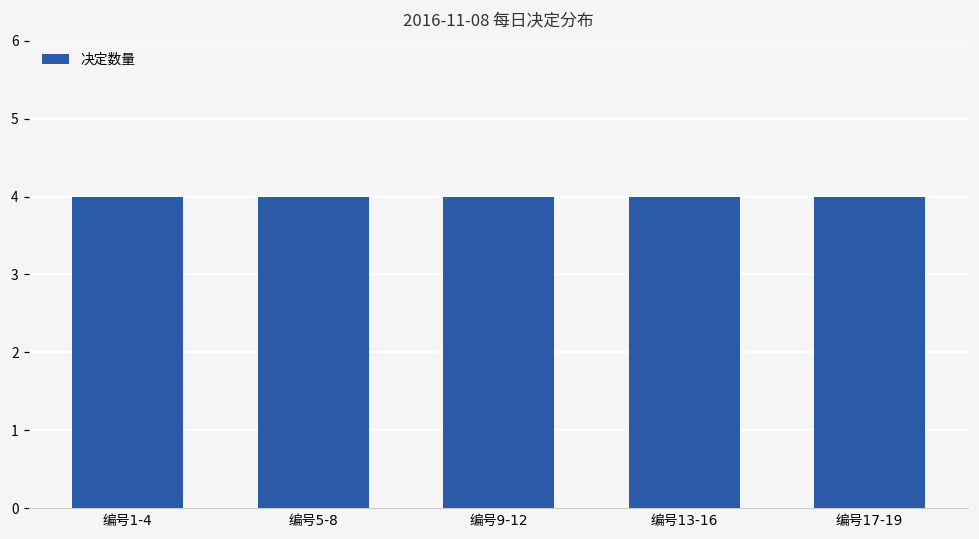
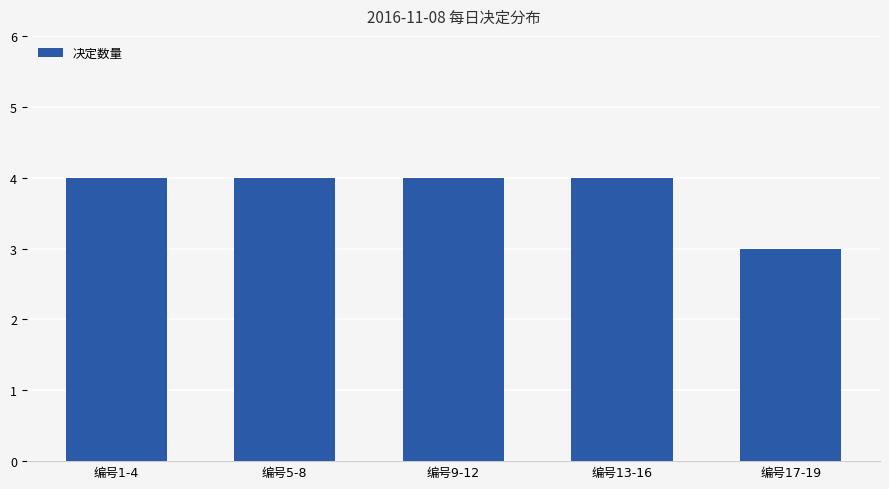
  {
    "编号1-4": 4,
    "编号5-8": 4,
    "编号9-12": 4,
    "编号13-16": 4,
-   "编号17-19": 4
+   "编号17-19": 3
  }
